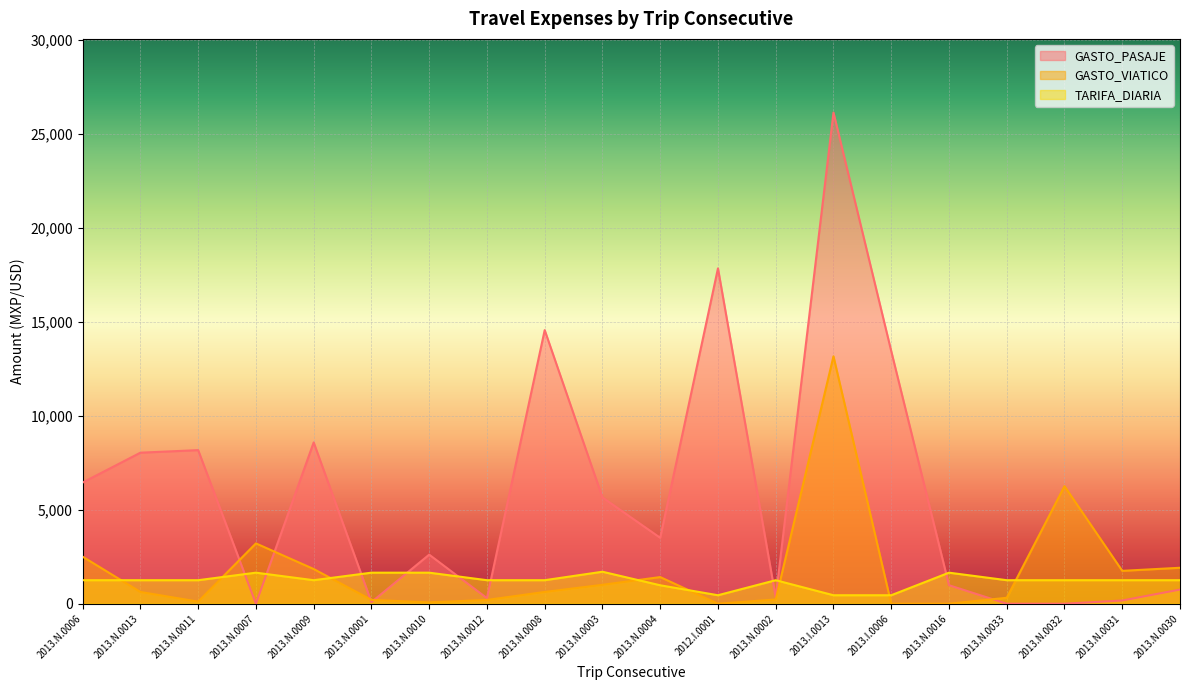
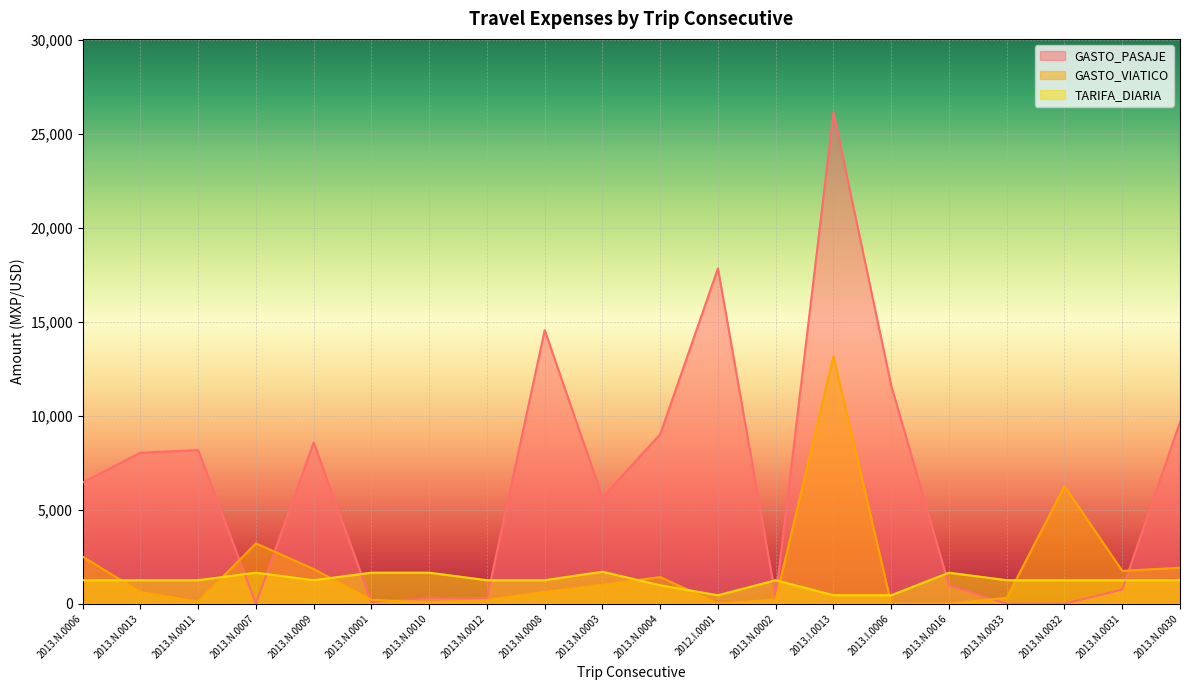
  {
    "GASTO_PASAJE": {
      "2013.N.0006": "6,400",
      "2013.N.0013": "8,000",
      "2013.N.0011": "8,200",
      "2013.N.0007": "0",
      "2013.N.0009": "8,600",
-     "2013.N.0010": "2,600",
+     "2013.N.0010": "300",
      "2013.N.0008": "14,500",
      "2013.N.0003": "5,700",
-     "2013.N.0004": "3,500",
+     "2013.N.0004": "9,000",
      "2012.I.0001": "17,800",
      "2013.I.0013": "26,100",
-     "2013.I.0006": "13,400",
+     "2013.I.0006": "11,600",
      "2013.N.0016": "1,000",
      "2013.N.0033": "0",
      "2013.N.0032": "0",
-     "2013.N.0031": "200",
-     "2013.N.0030": "800"
+     "2013.N.0031": "800",
+     "2013.N.0030": "9,700"
    }
  }
